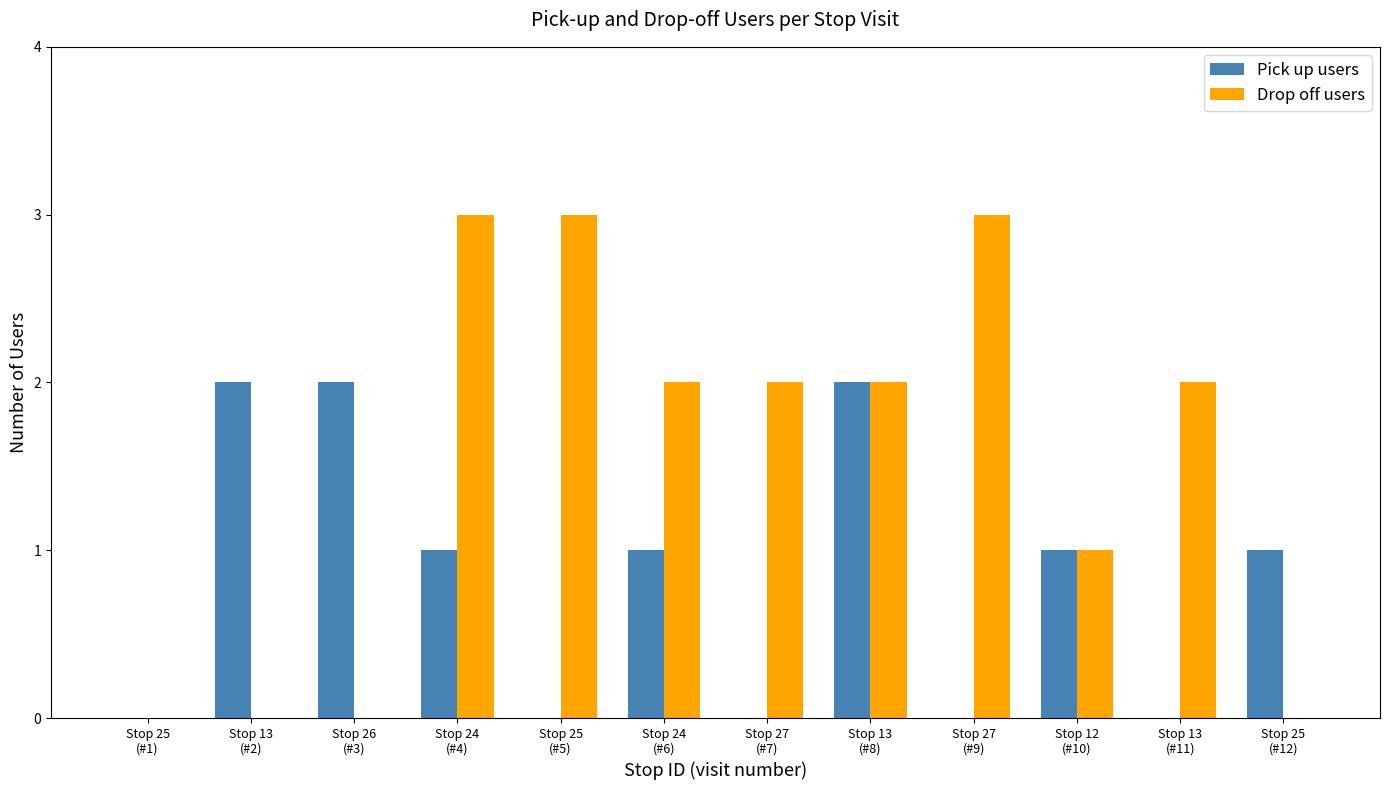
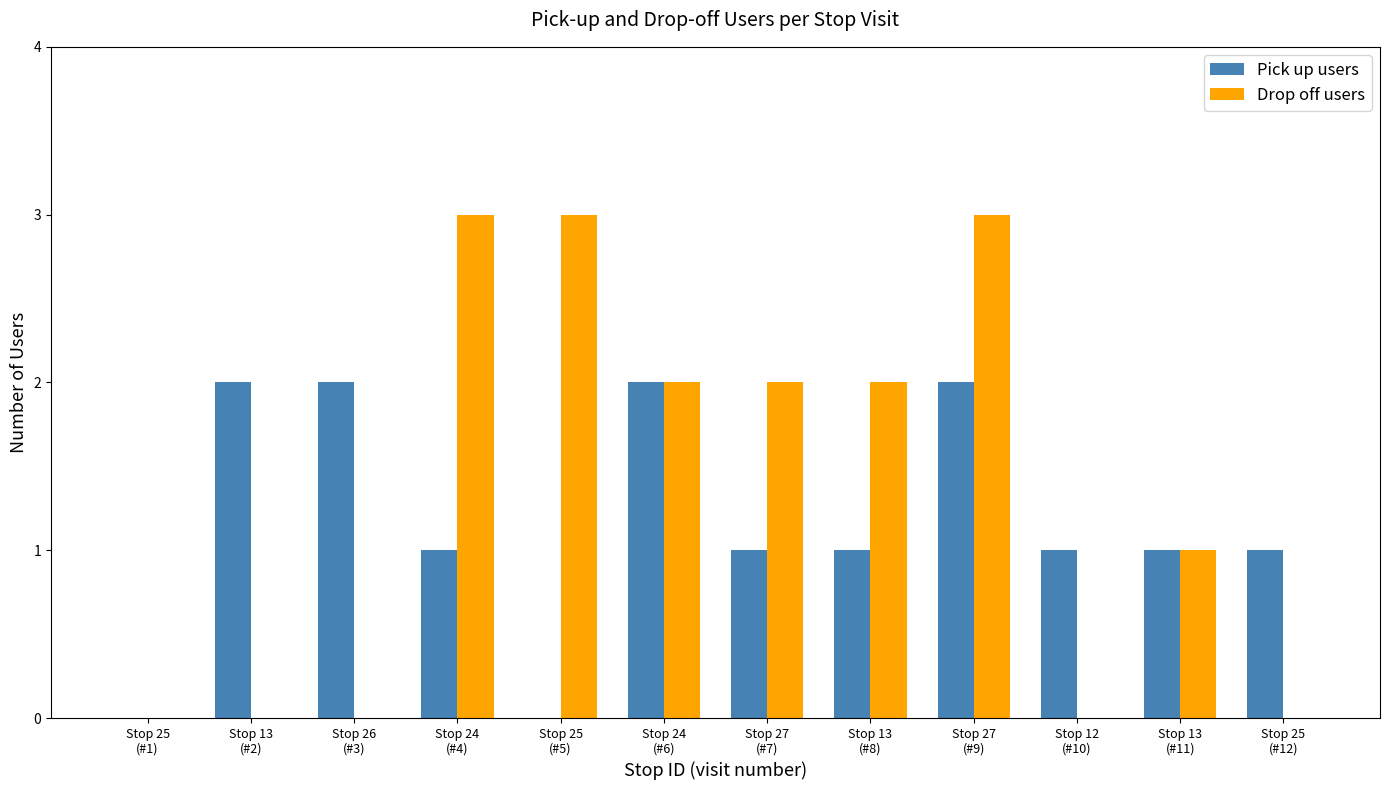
  {
    "Pick up users": {
      "Stop 25 (#1)": 0,
      "Stop 13 (#2)": 2,
      "Stop 26 (#3)": 2,
      "Stop 24 (#4)": 1,
      "Stop 25 (#5)": 0,
-     "Stop 24 (#6)": 1,
-     "Stop 27 (#7)": 0,
-     "Stop 13 (#8)": 2,
-     "Stop 27 (#9)": 0,
+     "Stop 24 (#6)": 2,
+     "Stop 27 (#7)": 1,
+     "Stop 13 (#8)": 1,
+     "Stop 27 (#9)": 2,
      "Stop 12 (#10)": 1,
-     "Stop 13 (#11)": 0,
+     "Stop 13 (#11)": 1,
      "Stop 25 (#12)": 1
    },
    "Drop off users": {
      "Stop 25 (#1)": 0,
      "Stop 13 (#2)": 0,
      "Stop 26 (#3)": 0,
      "Stop 24 (#4)": 3,
      "Stop 25 (#5)": 3,
      "Stop 24 (#6)": 2,
      "Stop 27 (#7)": 2,
      "Stop 13 (#8)": 2,
      "Stop 27 (#9)": 3,
-     "Stop 12 (#10)": 1,
-     "Stop 13 (#11)": 2,
+     "Stop 12 (#10)": 0,
+     "Stop 13 (#11)": 1,
      "Stop 25 (#12)": 0
    }
  }
